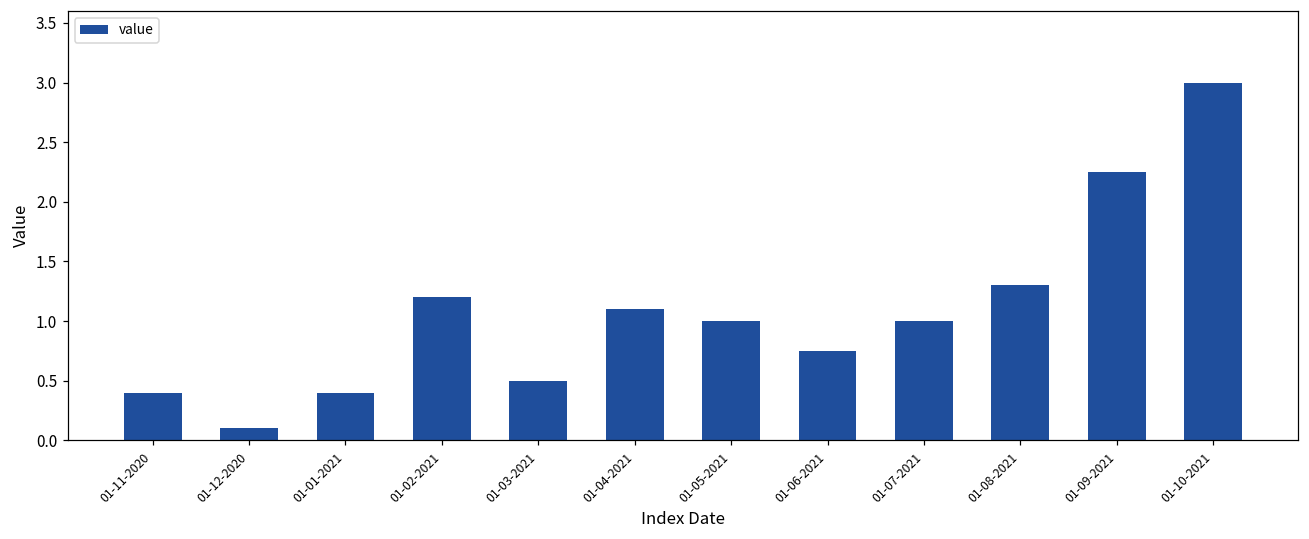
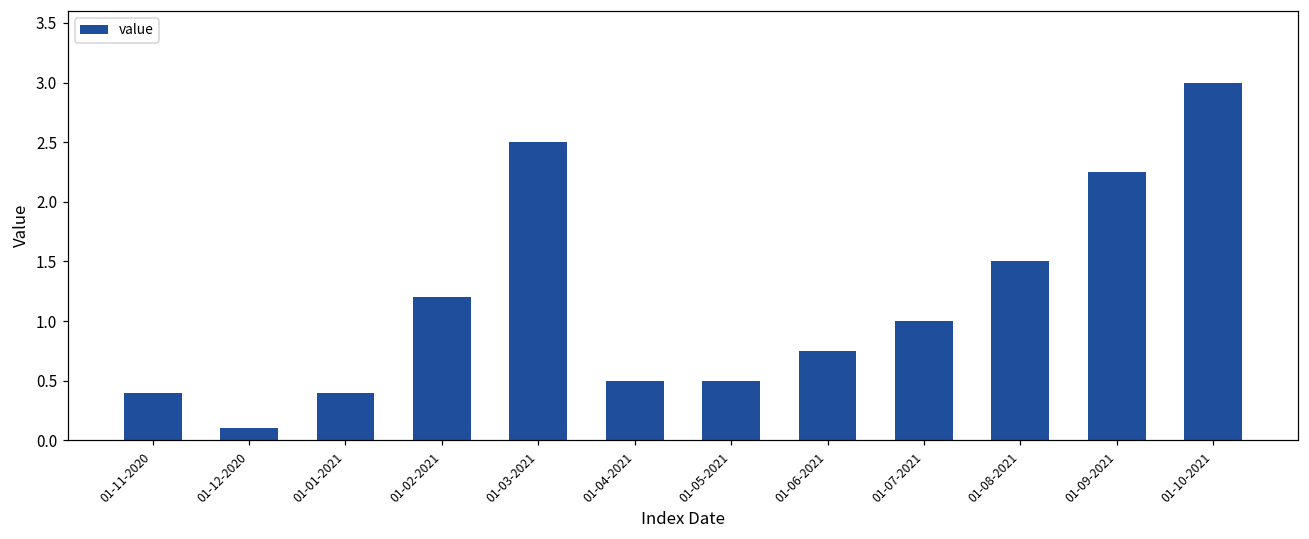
  {
    "01-11-2020": 0.4,
    "01-12-2020": 0.1,
    "01-01-2021": 0.4,
    "01-02-2021": 1.2,
-   "01-03-2021": 0.5,
-   "01-04-2021": 1.1,
-   "01-05-2021": 1.0,
+   "01-03-2021": 2.5,
+   "01-04-2021": 0.5,
+   "01-05-2021": 0.5,
    "01-06-2021": 0.75,
    "01-07-2021": 1.0,
-   "01-08-2021": 1.3,
+   "01-08-2021": 1.5,
    "01-09-2021": 2.25,
    "01-10-2021": 3.0
  }
